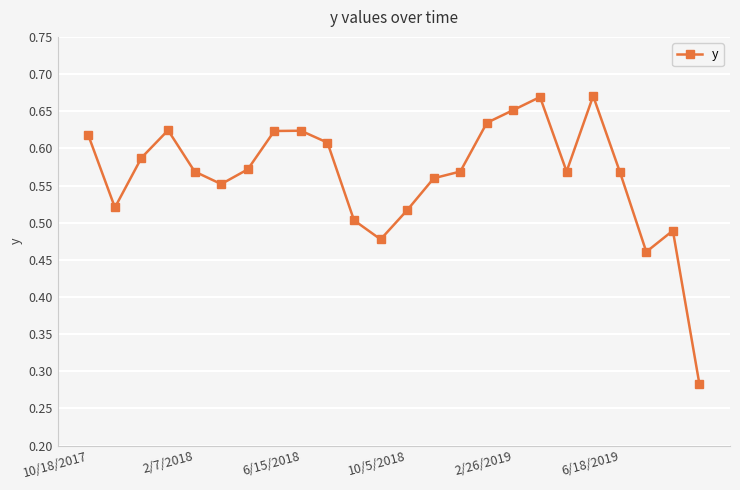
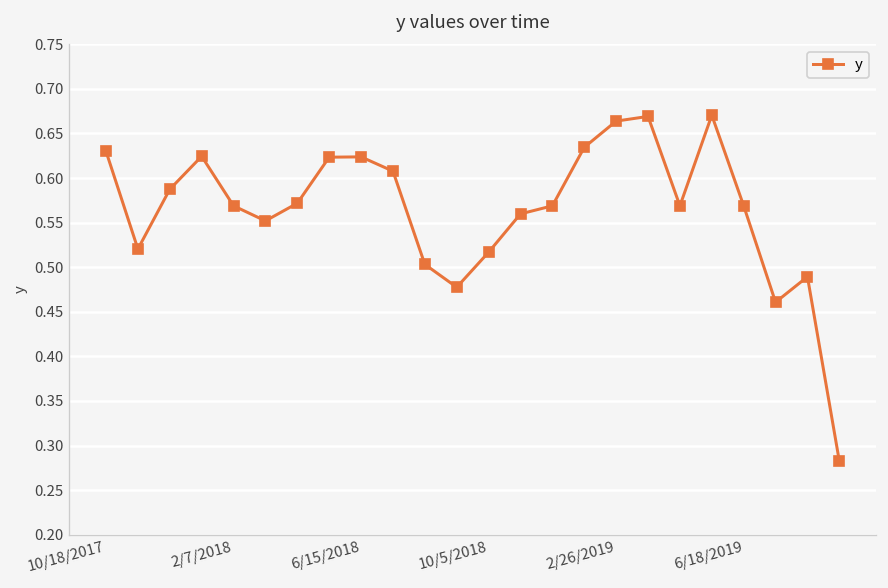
  {
-   "10/18/2017": 0.62,
+   "10/18/2017": 0.63,
    "2/7/2018": 0.57,
    "6/15/2018": 0.62,
    "10/5/2018": 0.52,
-   "2/26/2019": 0.65,
+   "2/26/2019": 0.66,
    "6/18/2019": 0.57
  }
